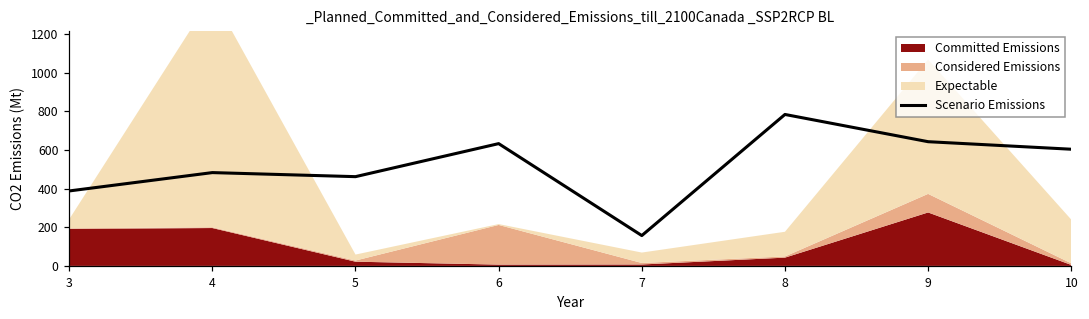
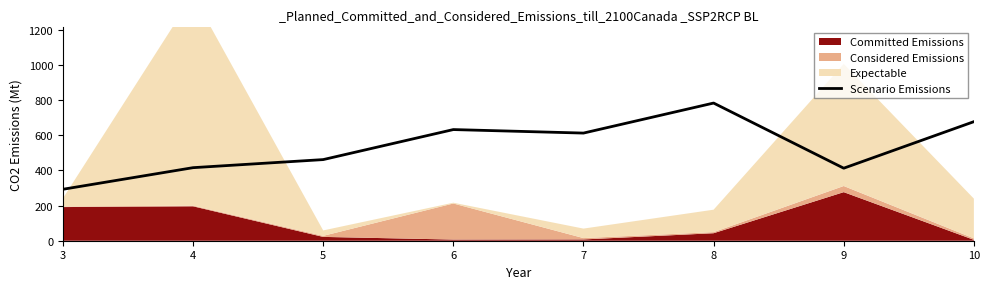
  {
    "Scenario Emissions": {
-     "3": 390,
-     "4": 480,
+     "3": 290,
+     "4": 420,
      "5": 460,
      "6": 630,
-     "7": 160,
+     "7": 610,
      "8": 780,
-     "9": 640,
-     "10": 600
+     "9": 410,
+     "10": 680
    },
    "Committed Emissions": {
      "9": 280
    },
    "Considered Emissions": {
-     "9": 100
+     "9": 40
    },
    "Expectable": {
      "3": 50,
      "5": 30,
      "7": 50,
      "8": 130,
      "10": 230
    }
  }
